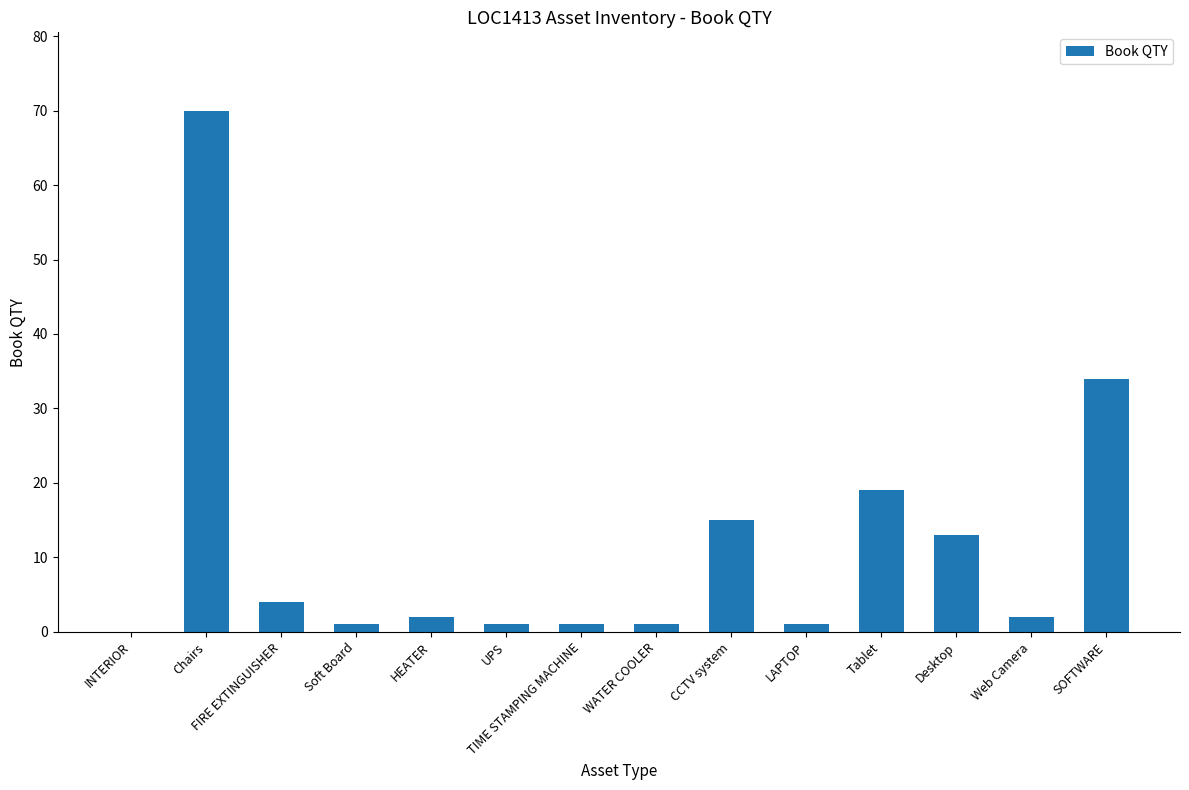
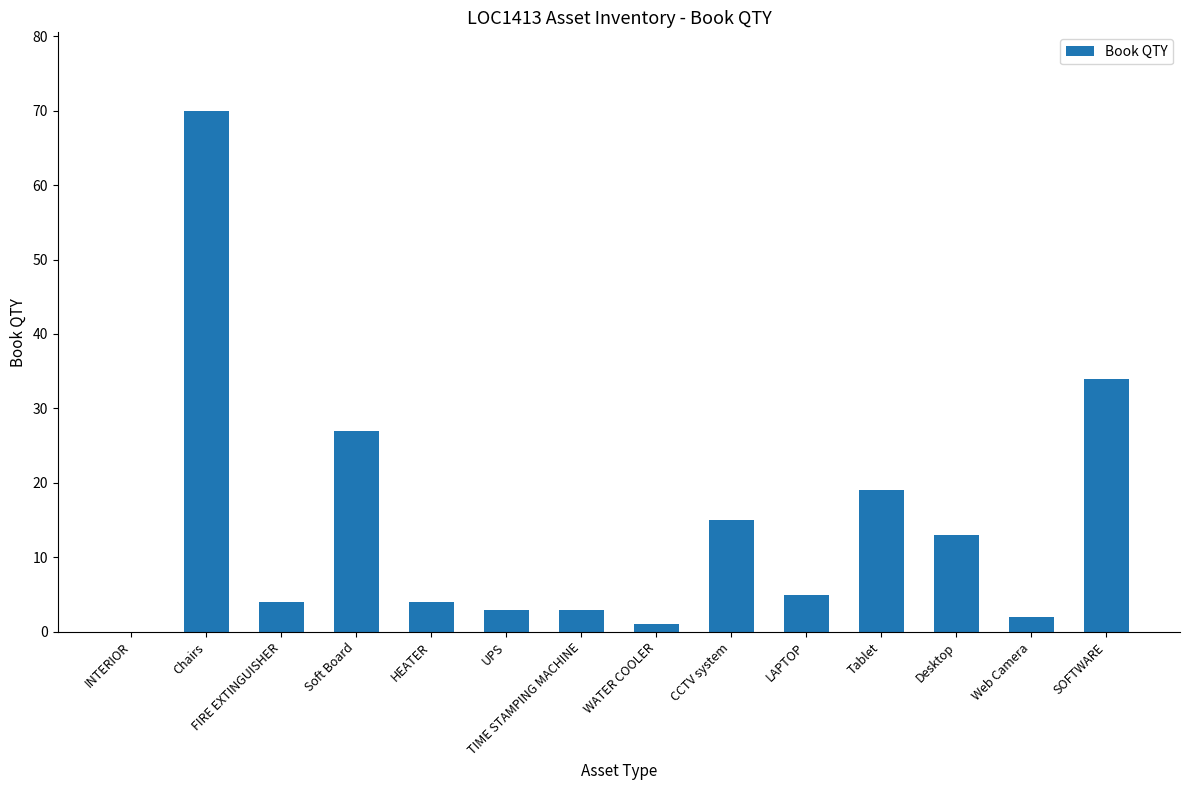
  {
    "INTERIOR": 0,
    "Chairs": 70,
    "FIRE EXTINGUISHER": 4,
-   "Soft Board": 1,
-   "HEATER": 2,
-   "UPS": 1,
-   "TIME STAMPING MACHINE": 1,
+   "Soft Board": 27,
+   "HEATER": 4,
+   "UPS": 3,
+   "TIME STAMPING MACHINE": 3,
    "WATER COOLER": 1,
    "CCTV system": 15,
-   "LAPTOP": 1,
+   "LAPTOP": 5,
    "Tablet": 19,
    "Desktop": 13,
    "Web Camera": 2,
    "SOFTWARE": 34
  }
